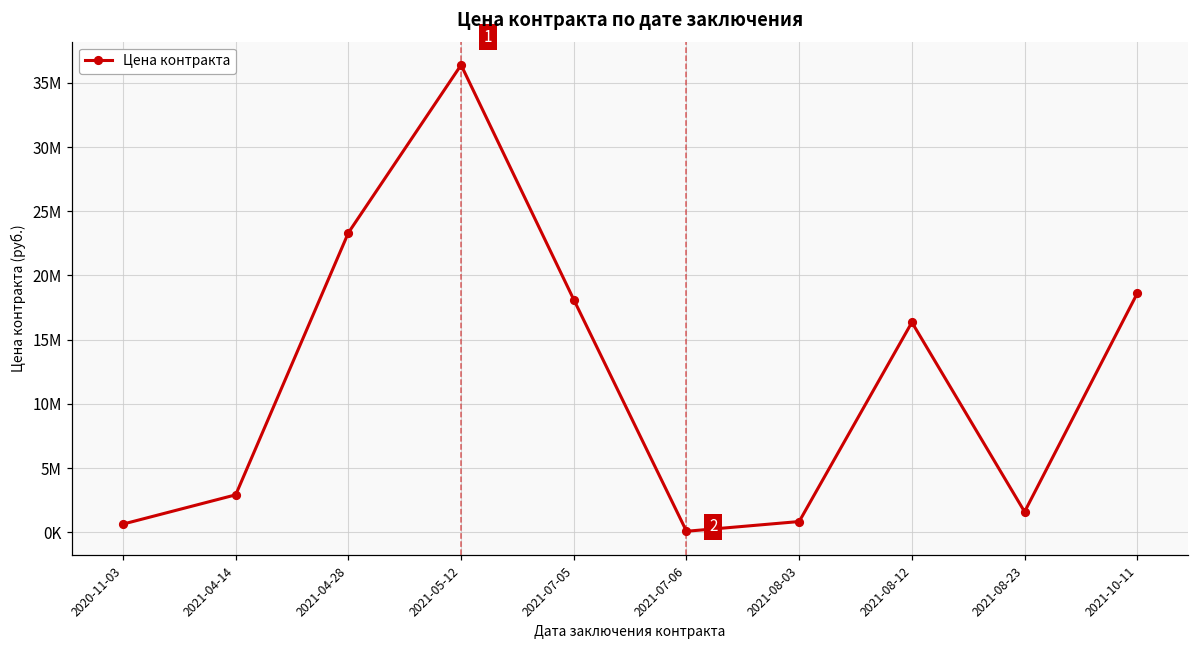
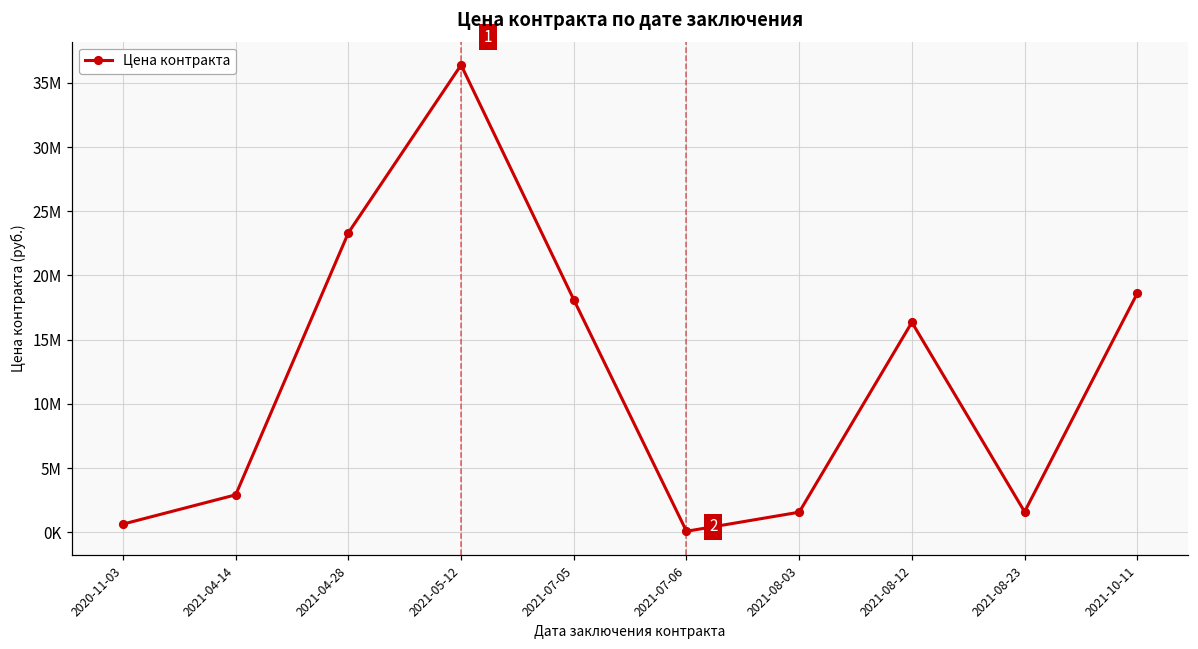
  {
    "2020-11-03": 600000,
    "2021-04-14": 2900000,
    "2021-04-28": 23300000,
    "2021-05-12": 36400000,
    "2021-07-05": 18100000,
-   "2021-08-03": 800000,
+   "2021-08-03": 1600000,
    "2021-08-12": 16400000,
    "2021-08-23": 1600000,
    "2021-10-11": 18600000
  }
